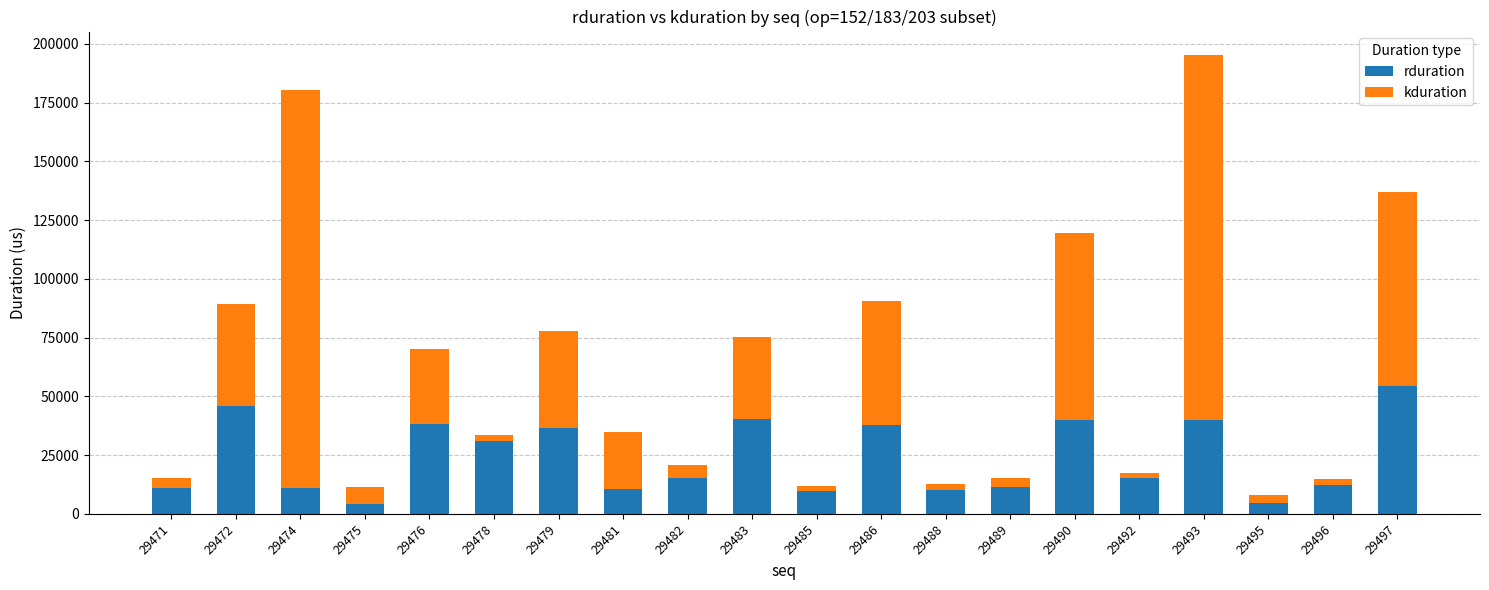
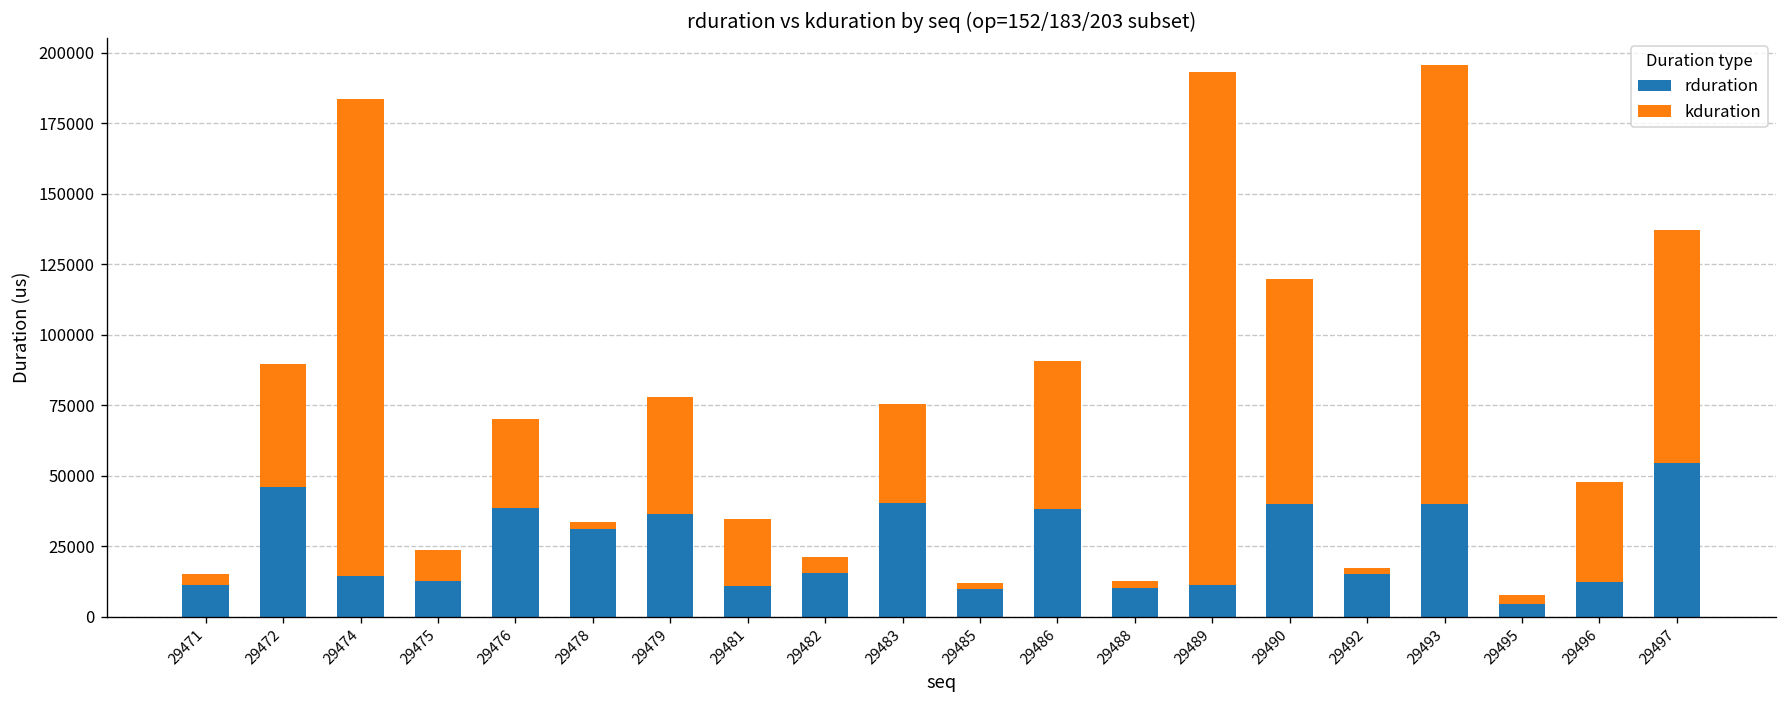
  {
    "rduration": {
      "29471": 11000,
      "29472": 46000,
-     "29474": 11000,
-     "29475": 4000,
+     "29474": 14000,
+     "29475": 12000,
      "29476": 38000,
      "29478": 31000,
      "29479": 36000,
      "29481": 11000,
      "29482": 15000,
      "29483": 40000,
      "29485": 10000,
      "29486": 38000,
      "29488": 10000,
      "29489": 11000,
      "29490": 40000,
      "29492": 15000,
      "29493": 40000,
      "29495": 5000,
      "29496": 12000,
      "29497": 55000
    },
    "kduration": {
      "29471": 4000,
      "29472": 44000,
      "29474": 169000,
-     "29475": 7000,
+     "29475": 11000,
      "29476": 32000,
      "29478": 3000,
      "29479": 42000,
      "29481": 24000,
      "29482": 6000,
      "29483": 35000,
      "29485": 2000,
      "29486": 53000,
      "29488": 2000,
-     "29489": 4000,
+     "29489": 182000,
      "29490": 80000,
      "29492": 2000,
      "29493": 156000,
      "29495": 3000,
-     "29496": 3000,
+     "29496": 36000,
      "29497": 82000
    }
  }
